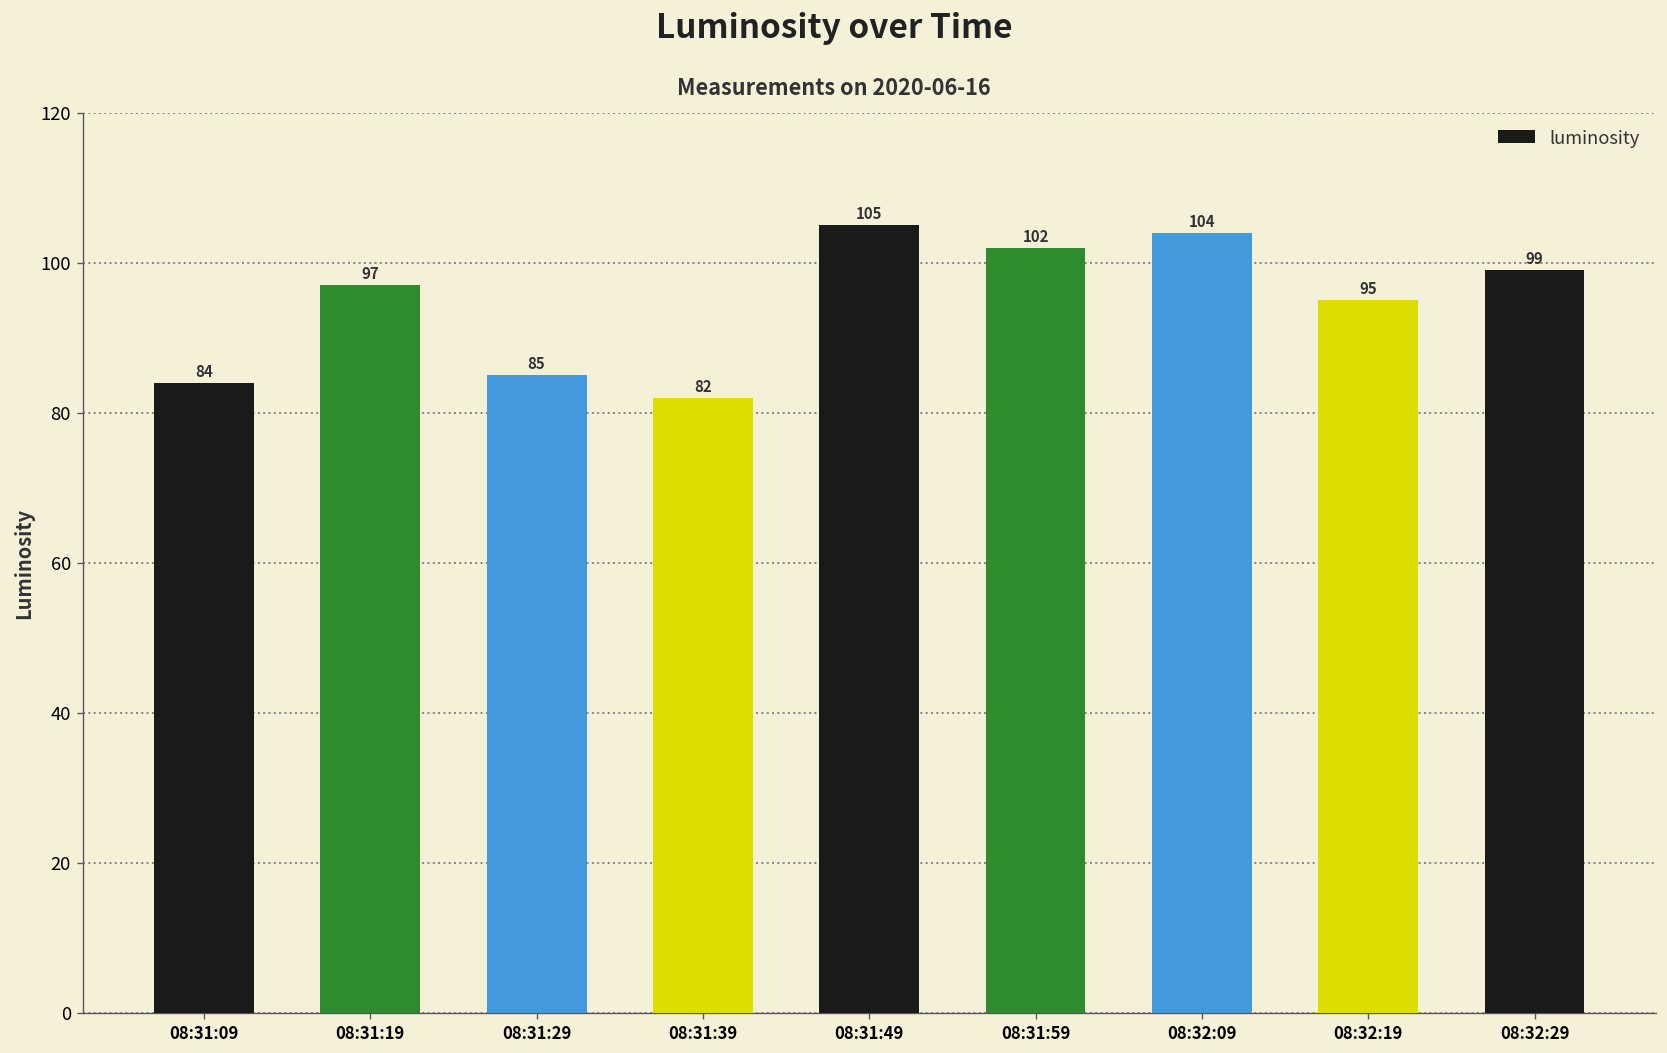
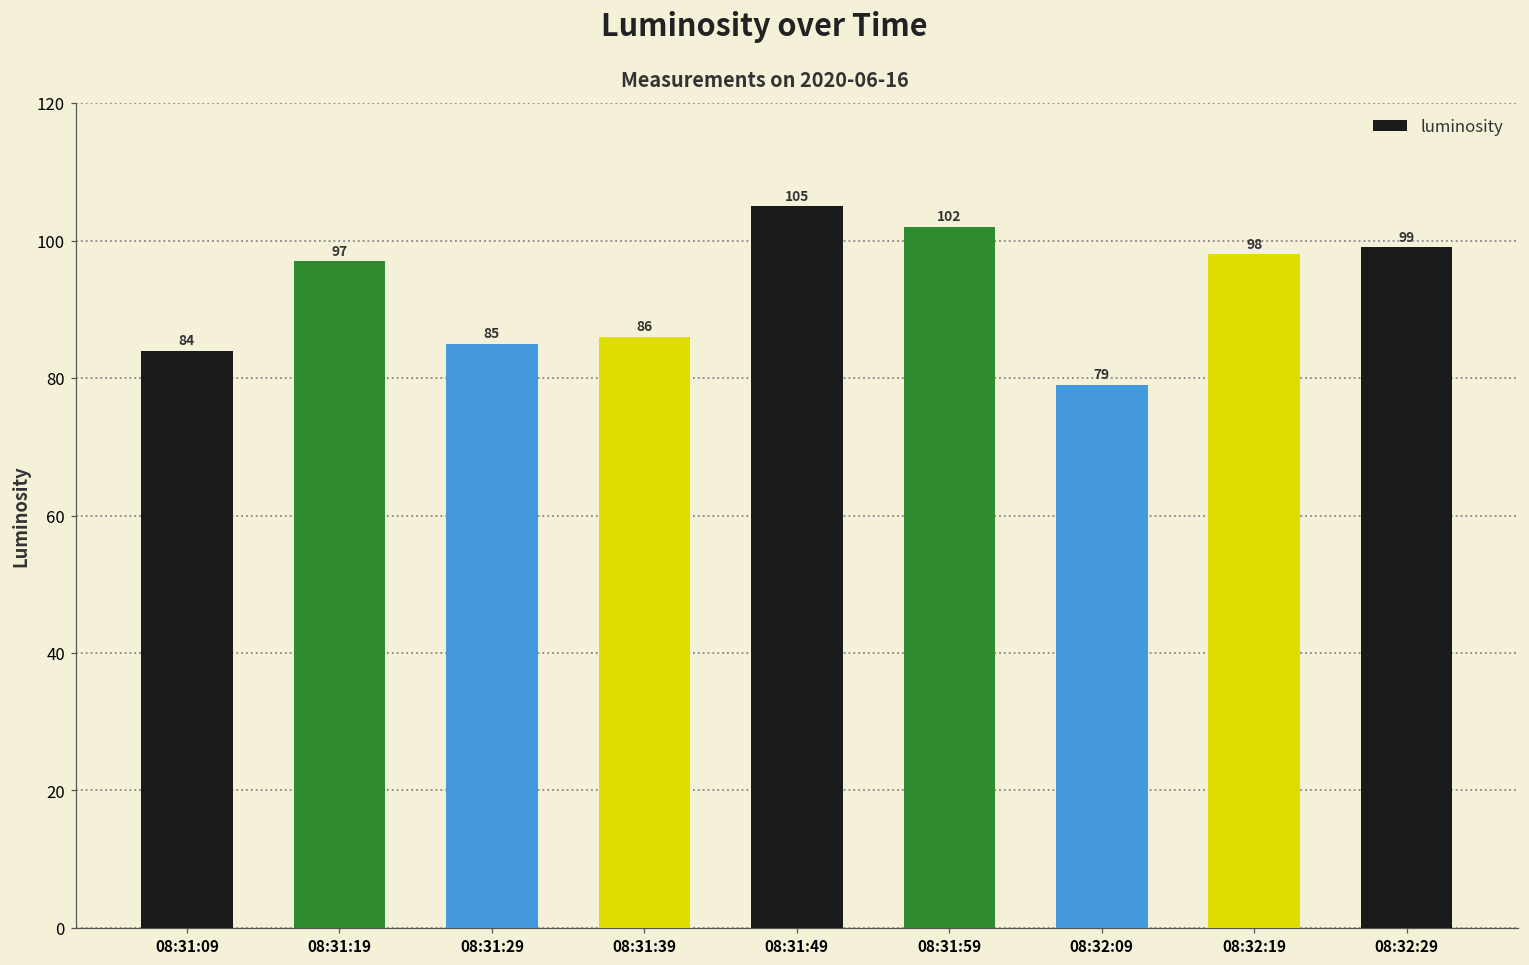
  {
    "08:31:09": 84,
    "08:31:19": 97,
    "08:31:29": 85,
-   "08:31:39": 82,
+   "08:31:39": 86,
    "08:31:49": 105,
    "08:31:59": 102,
-   "08:32:09": 104,
-   "08:32:19": 95,
+   "08:32:09": 79,
+   "08:32:19": 98,
    "08:32:29": 99
  }
